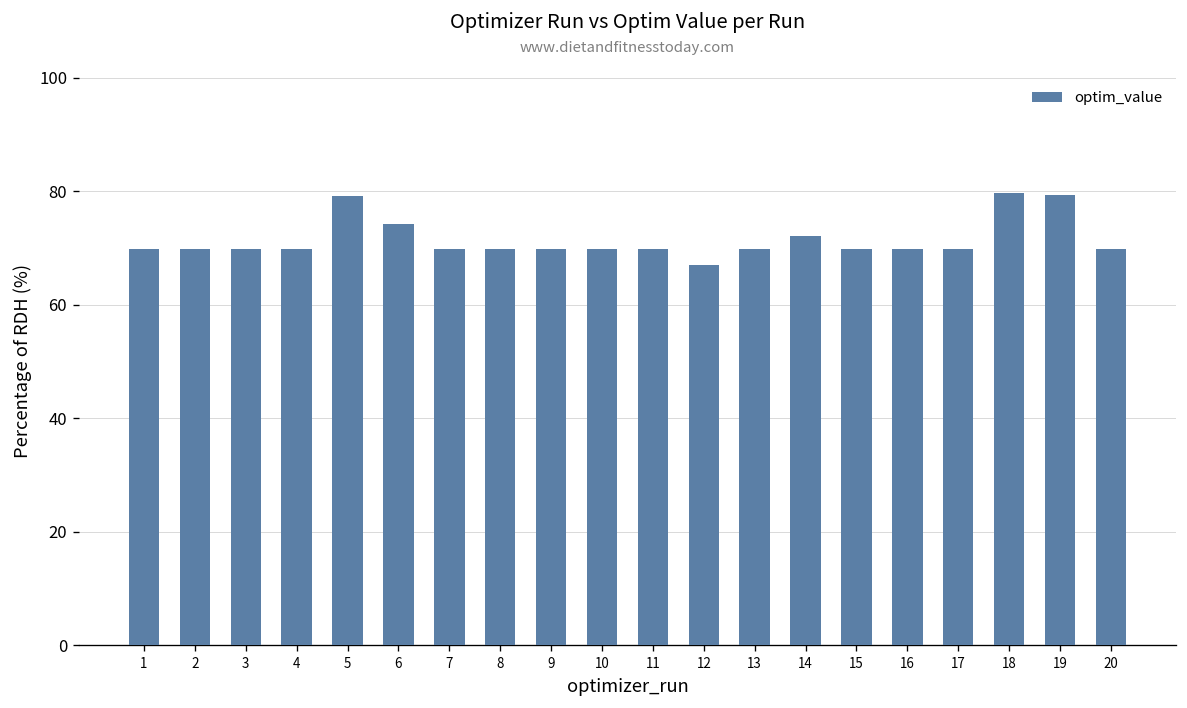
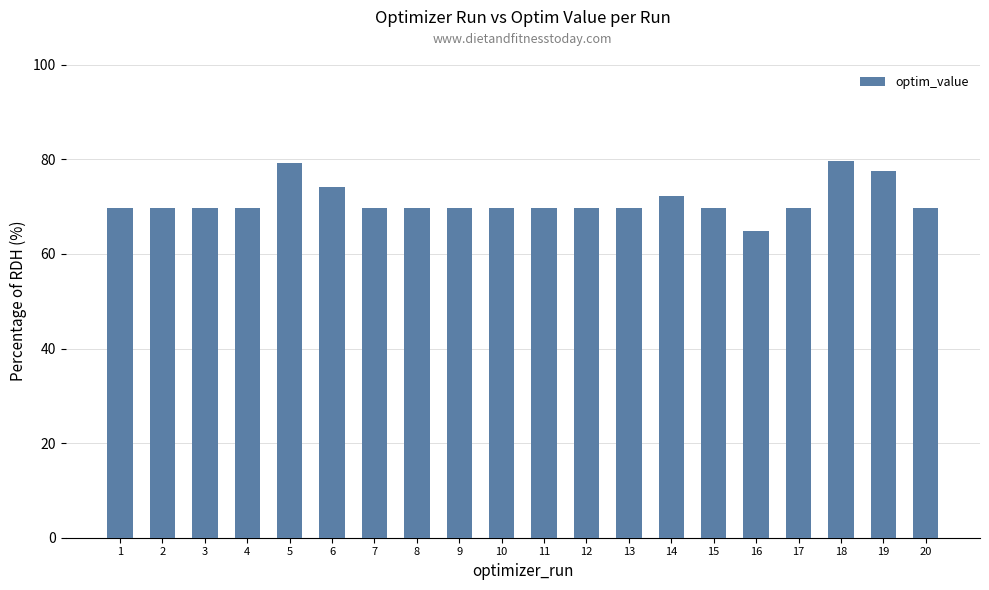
  {
    "1": 70,
    "2": 70,
    "3": 70,
    "4": 70,
    "5": 79,
    "6": 74,
    "7": 70,
    "8": 70,
    "9": 70,
    "10": 70,
    "11": 70,
-   "12": 67,
+   "12": 70,
    "13": 70,
    "14": 72,
    "15": 70,
-   "16": 70,
+   "16": 65,
    "17": 70,
    "18": 80,
-   "19": 79,
+   "19": 77,
    "20": 70
  }
